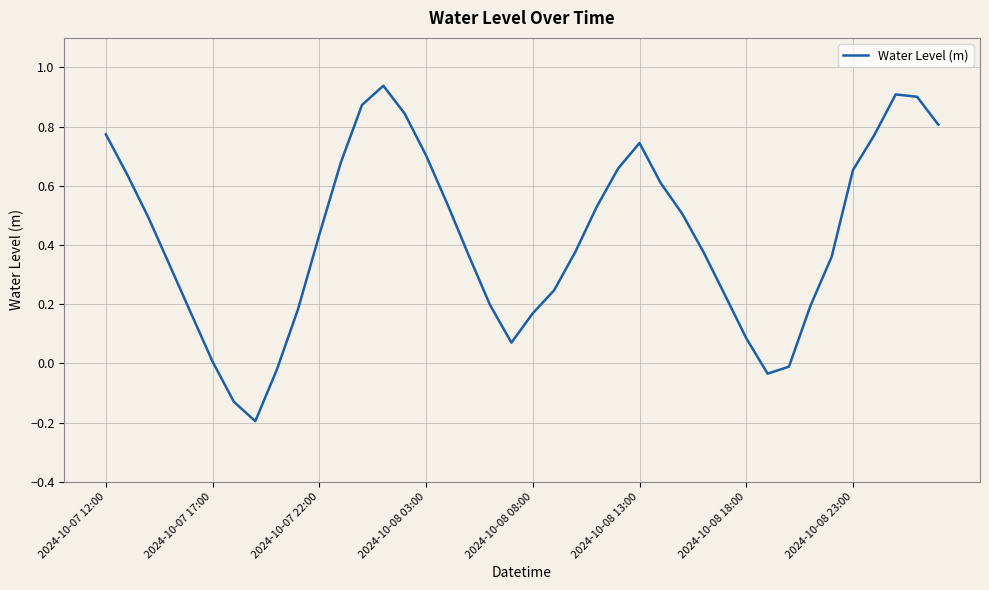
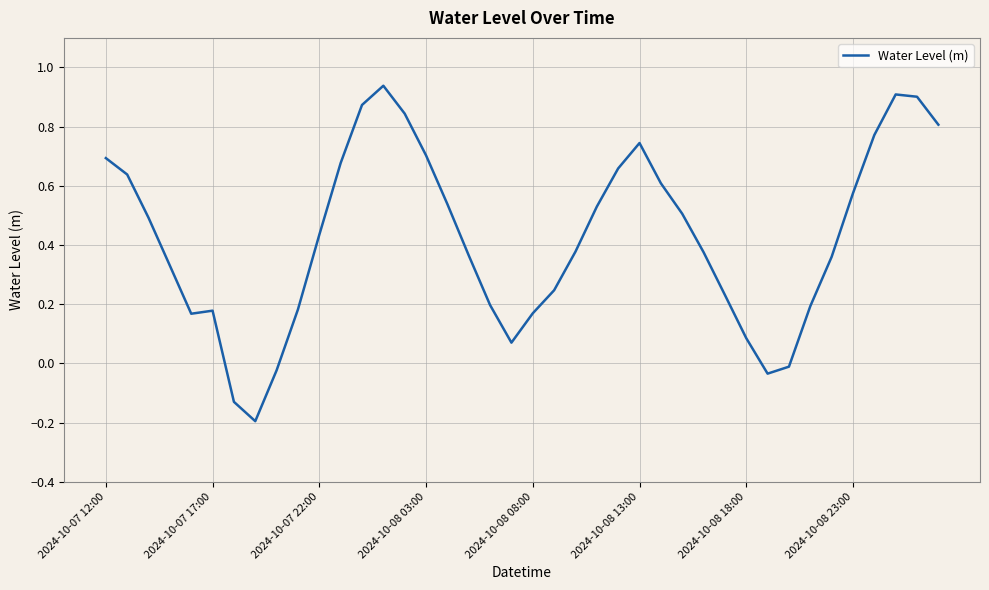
  {
-   "2024-10-07 12:00": 0.77,
-   "2024-10-07 17:00": 0.01,
+   "2024-10-07 12:00": 0.69,
+   "2024-10-07 17:00": 0.18,
    "2024-10-07 22:00": 0.43,
    "2024-10-08 03:00": 0.70,
    "2024-10-08 08:00": 0.17,
    "2024-10-08 13:00": 0.74,
    "2024-10-08 18:00": 0.09,
-   "2024-10-08 23:00": 0.65
+   "2024-10-08 23:00": 0.58
  }
